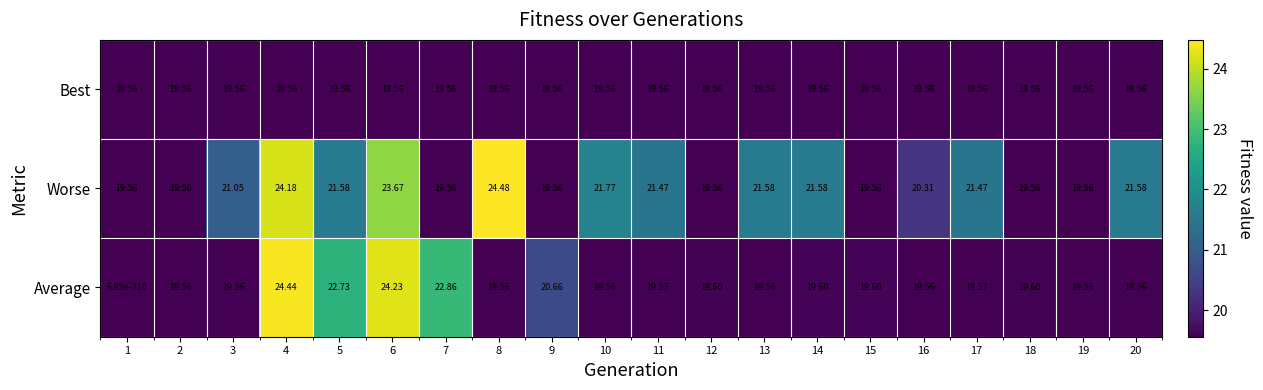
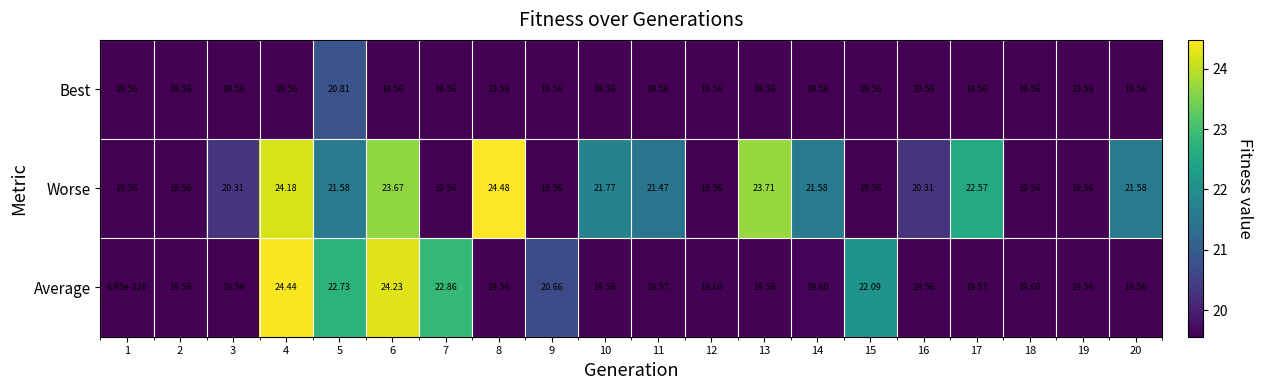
  {
    "Best": {
      "1": "19.56",
      "2": "19.56",
      "3": "19.56",
      "4": "19.56",
-     "5": "19.56",
+     "5": "20.81",
      "6": "19.56",
      "7": "19.56",
      "8": "19.56",
      "9": "19.56",
      "10": "19.56",
      "11": "19.56",
      "12": "19.56",
      "13": "19.56",
      "14": "19.56",
      "15": "19.56",
      "16": "19.56",
      "17": "19.56",
      "18": "19.56",
      "19": "19.56",
      "20": "19.56"
    },
    "Worse": {
      "1": "19.56",
      "2": "19.56",
-     "3": "21.05",
+     "3": "20.31",
      "4": "24.18",
      "5": "21.58",
      "6": "23.67",
      "7": "19.56",
      "8": "24.48",
      "9": "19.56",
      "10": "21.77",
      "11": "21.47",
      "12": "19.56",
-     "13": "21.58",
+     "13": "23.71",
      "14": "21.58",
      "15": "19.56",
      "16": "20.31",
-     "17": "21.47",
+     "17": "22.57",
      "18": "19.56",
      "19": "19.56",
      "20": "21.58"
    },
    "Average": {
      "1": "6.95e-310",
      "2": "19.56",
      "3": "19.56",
      "4": "24.44",
      "5": "22.73",
      "6": "24.23",
      "7": "22.86",
      "8": "19.56",
      "9": "20.66",
      "10": "19.56",
      "11": "19.57",
      "12": "19.60",
      "13": "19.56",
      "14": "19.60",
-     "15": "19.60",
+     "15": "22.09",
      "16": "19.56",
      "17": "19.57",
      "18": "19.60",
      "19": "19.56",
      "20": "19.56"
    }
  }
